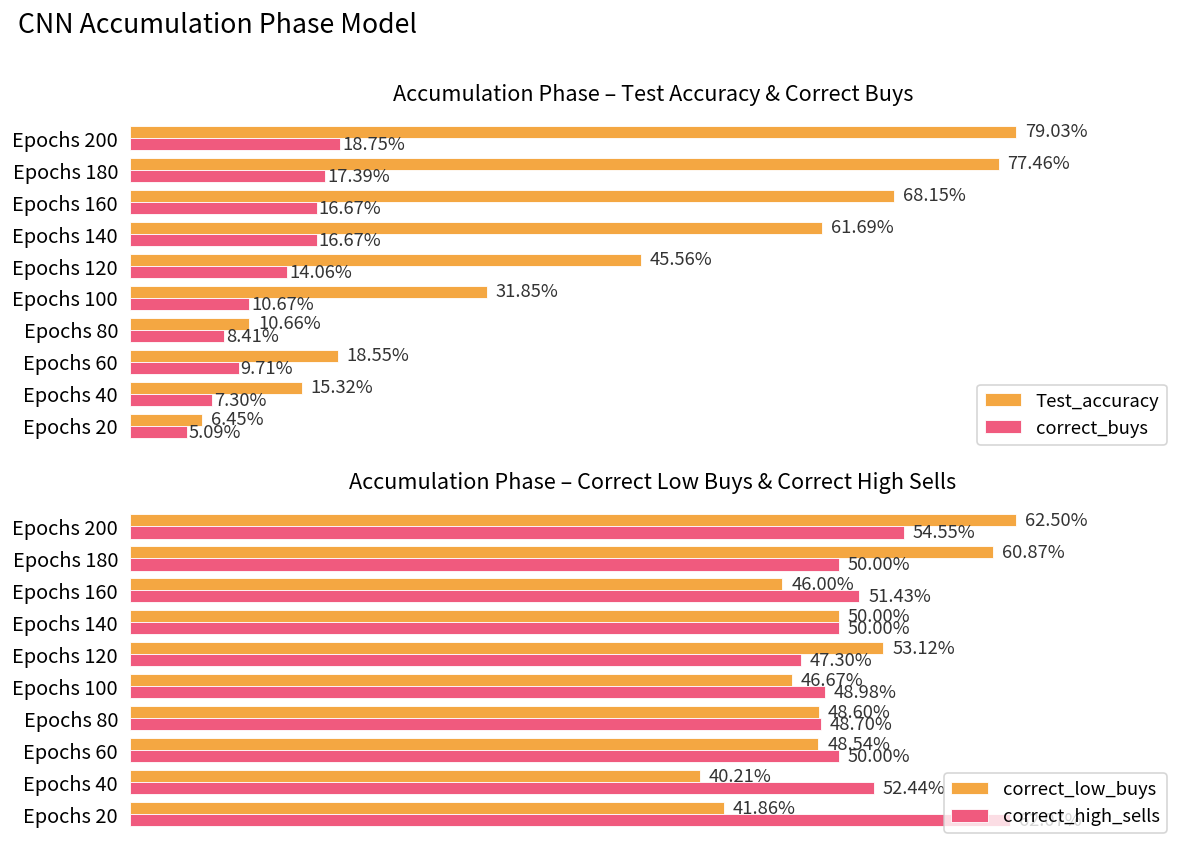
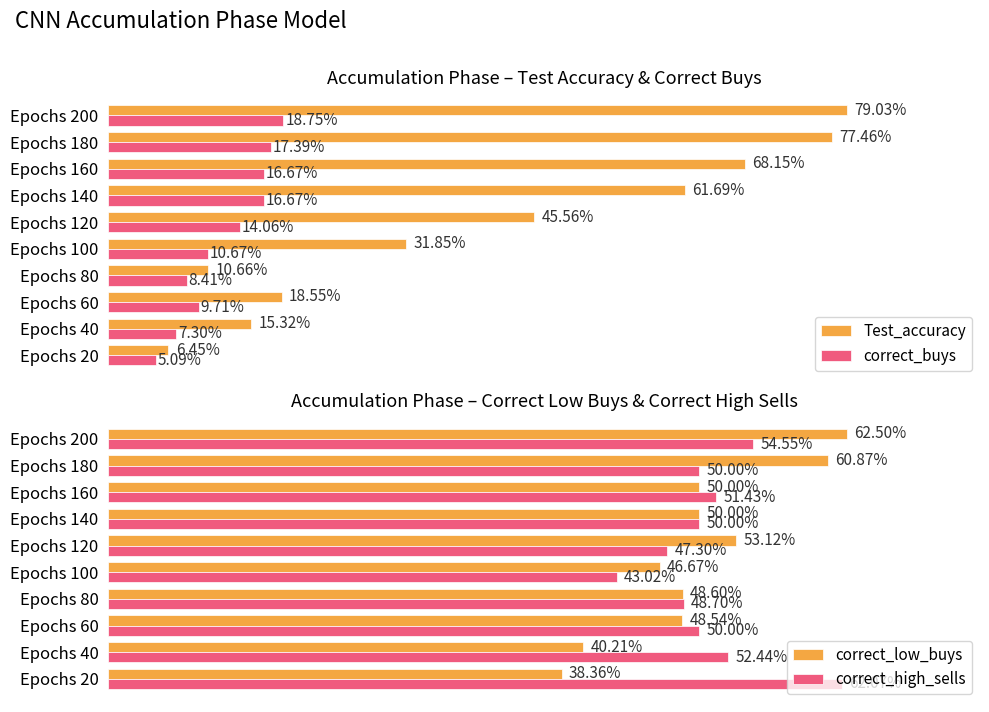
  {
    "Accumulation Phase – Test Accuracy & Correct Buys": {
      "Test_accuracy": {
        "Epochs 200": "79.03%",
        "Epochs 180": "77.46%",
        "Epochs 160": "68.15%",
        "Epochs 140": "61.69%",
        "Epochs 120": "45.56%",
        "Epochs 100": "31.85%",
        "Epochs 80": "10.66%",
        "Epochs 60": "18.55%",
        "Epochs 40": "15.32%"
      },
      "correct_buys": {
        "Epochs 200": "18.75%",
        "Epochs 180": "17.39%",
        "Epochs 160": "16.67%",
        "Epochs 140": "16.67%",
        "Epochs 120": "14.06%",
        "Epochs 100": "10.67%",
        "Epochs 60": "9.71%",
        "Epochs 40": "7.30%"
      }
    },
    "Accumulation Phase – Correct Low Buys & Correct High Sells": {
      "correct_low_buys": {
        "Epochs 200": "62.50%",
        "Epochs 180": "60.87%",
-       "Epochs 160": "46.00%",
+       "Epochs 160": "50.00%",
        "Epochs 120": "53.12%",
        "Epochs 100": "46.67%",
        "Epochs 40": "40.21%",
-       "Epochs 20": "41.86%"
+       "Epochs 20": "38.36%"
      },
      "correct_high_sells": {
        "Epochs 200": "54.55%",
        "Epochs 180": "50.00%",
        "Epochs 120": "47.30%",
-       "Epochs 100": "48.98%"
+       "Epochs 100": "43.02%"
      }
    }
  }
